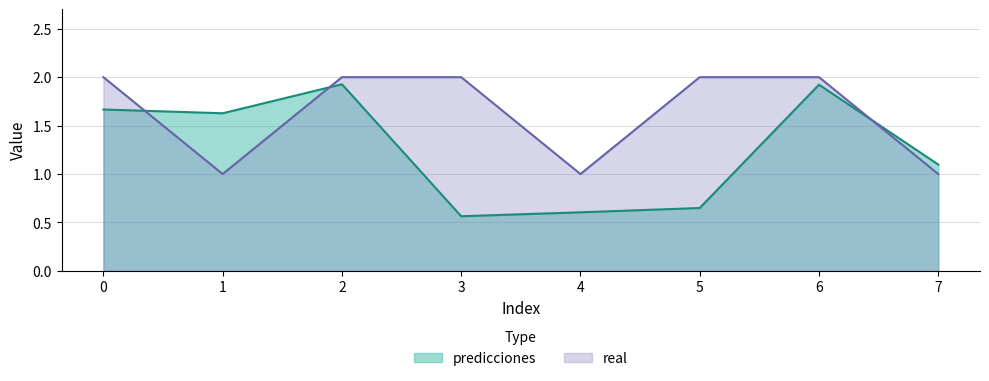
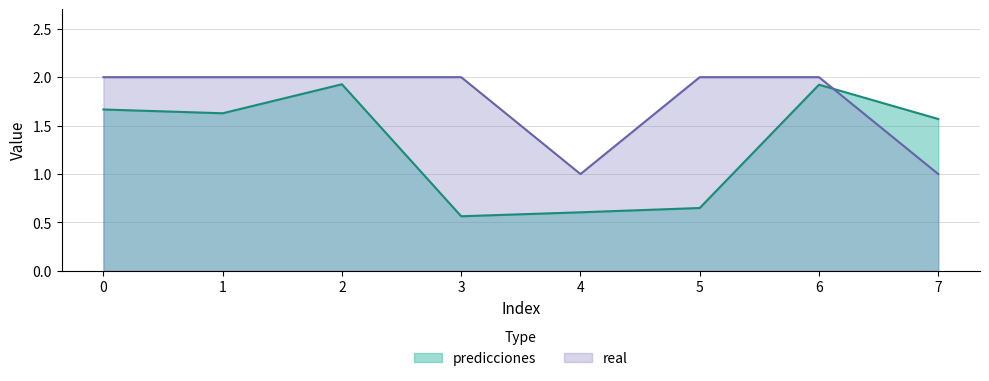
  {
    "predicciones": {
      "0": 1.7,
      "1": 1.6,
      "2": 1.9,
      "3": 0.6,
      "4": 0.6,
      "5": 0.6,
      "6": 1.9,
-     "7": 1.1
+     "7": 1.6
    },
    "real": {
      "0": 2,
-     "1": 1,
+     "1": 2,
      "2": 2,
      "3": 2,
      "4": 1,
      "5": 2,
      "6": 2,
      "7": 1
    }
  }
